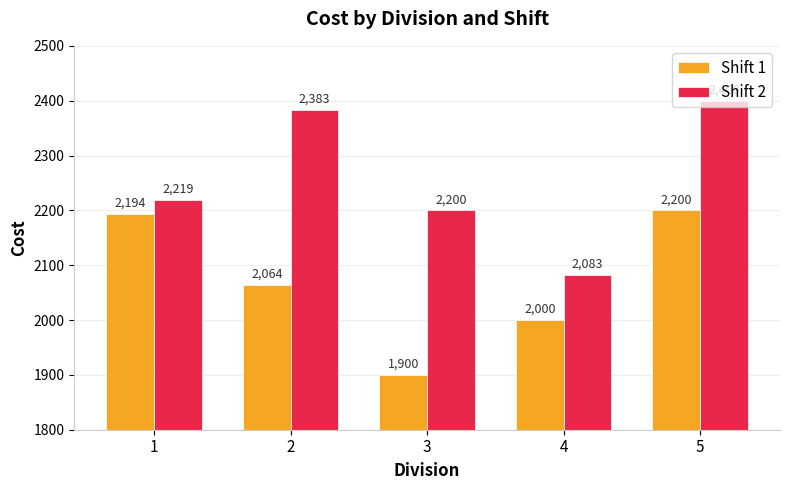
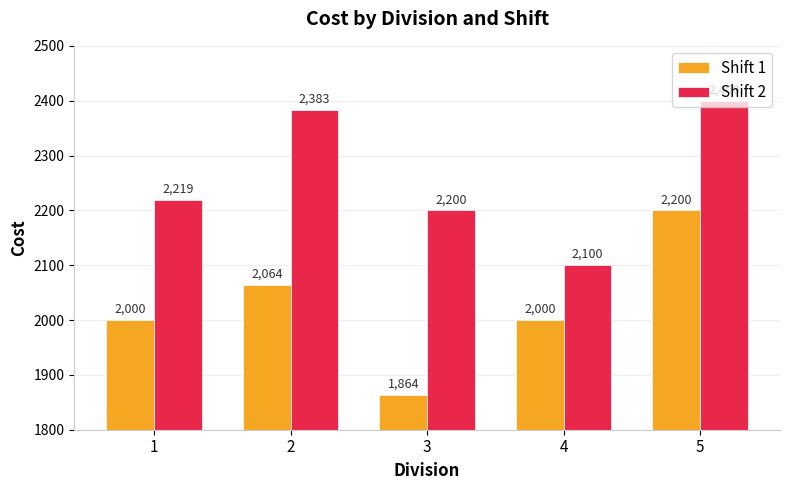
  {
    "Shift 1": {
-     "1": "2,194",
+     "1": "2,000",
      "2": "2,064",
-     "3": "1,900",
+     "3": "1,864",
      "4": "2,000",
      "5": "2,200"
    },
    "Shift 2": {
      "1": "2,219",
      "2": "2,383",
      "3": "2,200",
-     "4": "2,083"
+     "4": "2,100"
    }
  }
